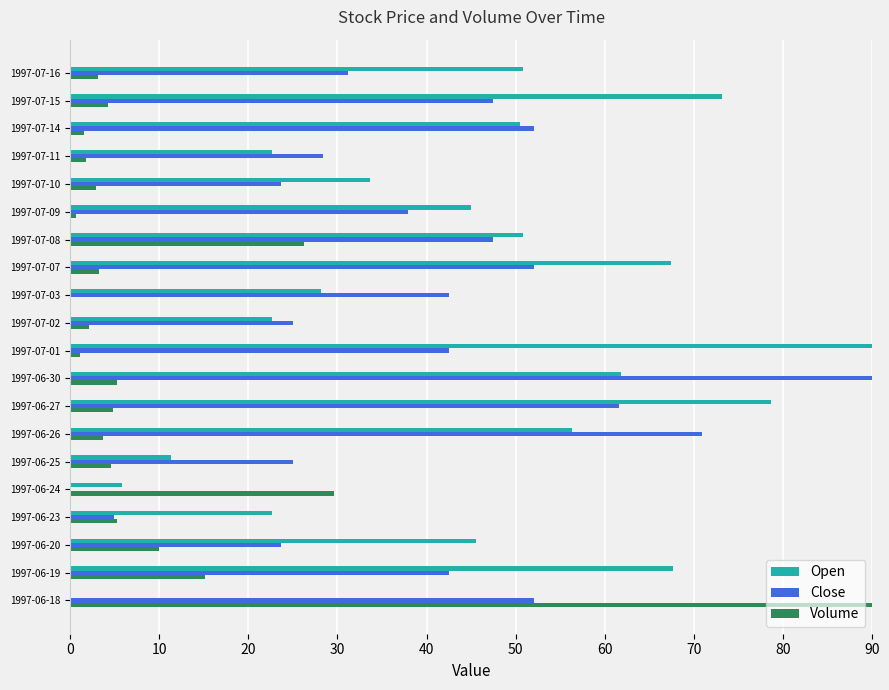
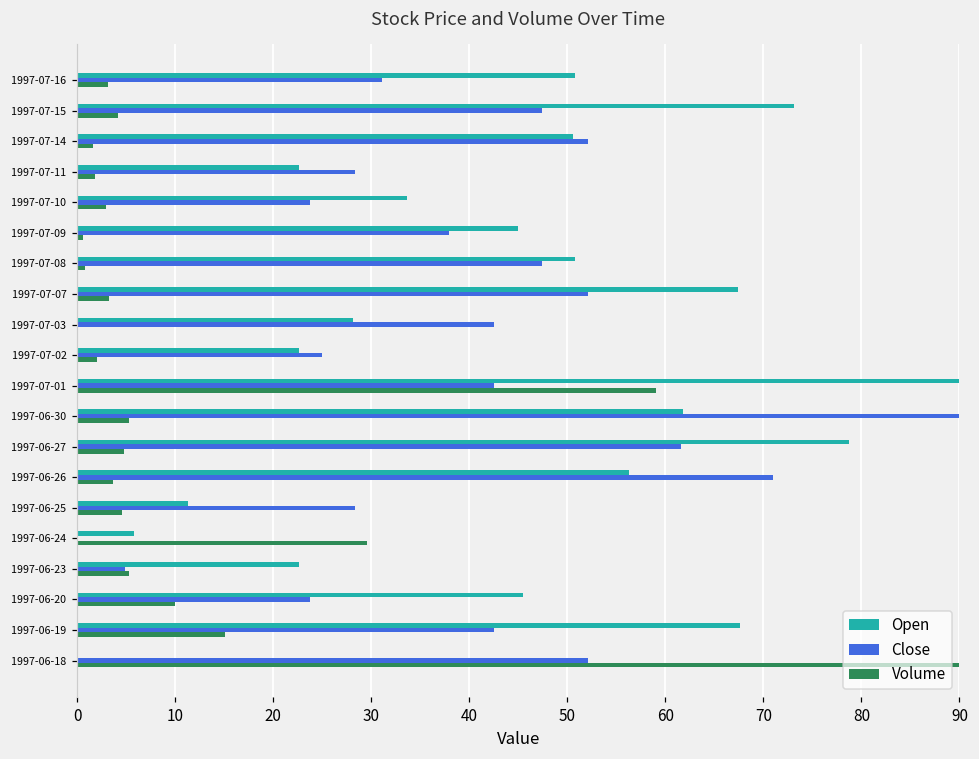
  {
    "Open": {
      "1997-07-16": 51,
      "1997-07-15": 73,
      "1997-07-14": 51,
      "1997-07-11": 23,
      "1997-07-10": 34,
      "1997-07-09": 45,
      "1997-07-08": 51,
      "1997-07-07": 67,
      "1997-07-03": 28,
      "1997-07-02": 23,
      "1997-07-01": 90,
      "1997-06-30": 62,
      "1997-06-27": 79,
      "1997-06-26": 56,
      "1997-06-25": 11,
      "1997-06-24": 6,
      "1997-06-23": 23,
      "1997-06-20": 46,
      "1997-06-19": 68,
      "1997-06-18": 0
    },
    "Close": {
      "1997-07-16": 31,
      "1997-07-15": 47,
      "1997-07-14": 52,
      "1997-07-11": 28,
      "1997-07-10": 24,
      "1997-07-09": 38,
      "1997-07-08": 47,
      "1997-07-07": 52,
      "1997-07-03": 43,
      "1997-07-02": 25,
      "1997-07-01": 43,
      "1997-06-30": 90,
      "1997-06-27": 62,
      "1997-06-26": 71,
-     "1997-06-25": 25,
+     "1997-06-25": 28,
      "1997-06-24": 0,
      "1997-06-23": 5,
      "1997-06-20": 24,
      "1997-06-19": 43,
      "1997-06-18": 52
    },
    "Volume": {
      "1997-07-16": 3,
      "1997-07-15": 4,
      "1997-07-14": 2,
      "1997-07-11": 2,
      "1997-07-10": 3,
      "1997-07-09": 1,
-     "1997-07-08": 26,
+     "1997-07-08": 1,
      "1997-07-07": 3,
      "1997-07-03": 0,
      "1997-07-02": 2,
-     "1997-07-01": 1,
+     "1997-07-01": 59,
      "1997-06-30": 5,
      "1997-06-27": 5,
      "1997-06-26": 4,
      "1997-06-25": 5,
      "1997-06-24": 30,
      "1997-06-23": 5,
      "1997-06-20": 10,
      "1997-06-19": 15,
      "1997-06-18": 90
    }
  }
